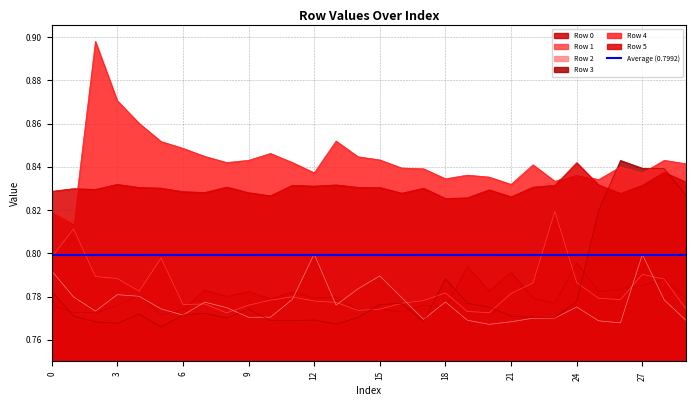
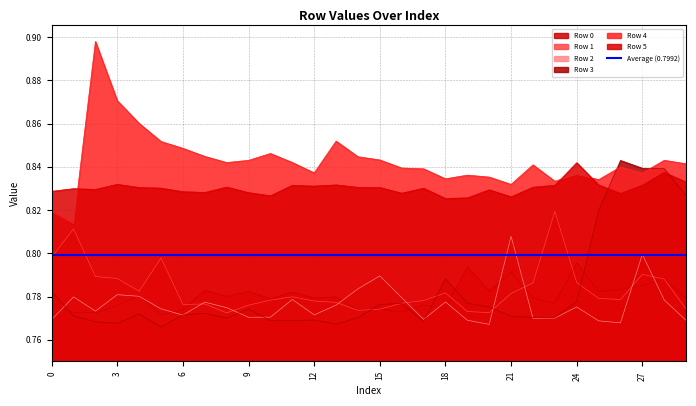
  {
    "Row 2": {
-     "0": 0.792,
+     "0": 0.769,
      "3": 0.781,
      "9": 0.770,
-     "12": 0.800,
+     "12": 0.772,
      "15": 0.790,
      "18": 0.777,
-     "21": 0.768,
+     "21": 0.808,
      "24": 0.775,
      "27": 0.800
    }
  }
